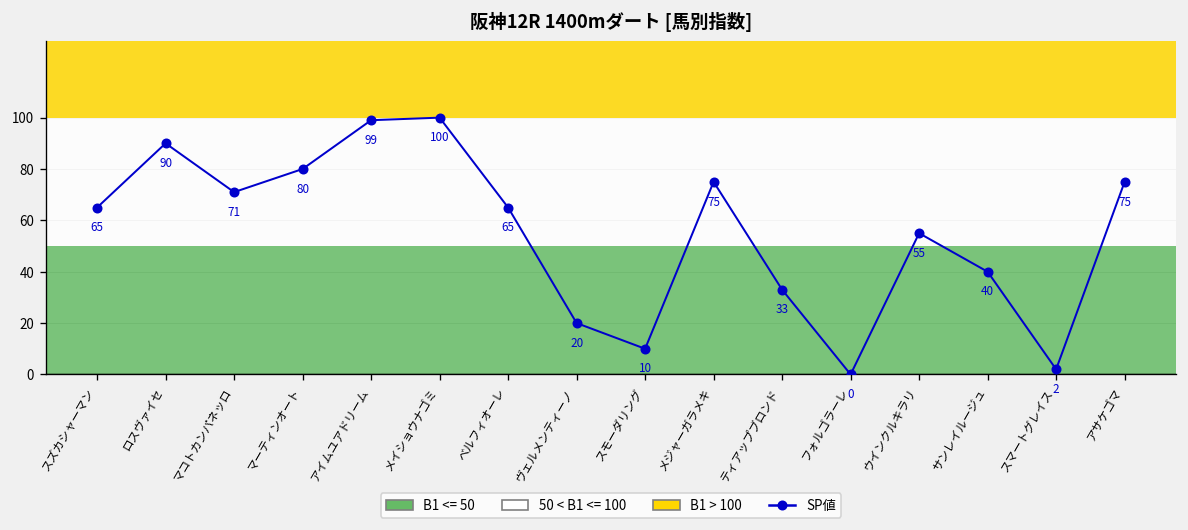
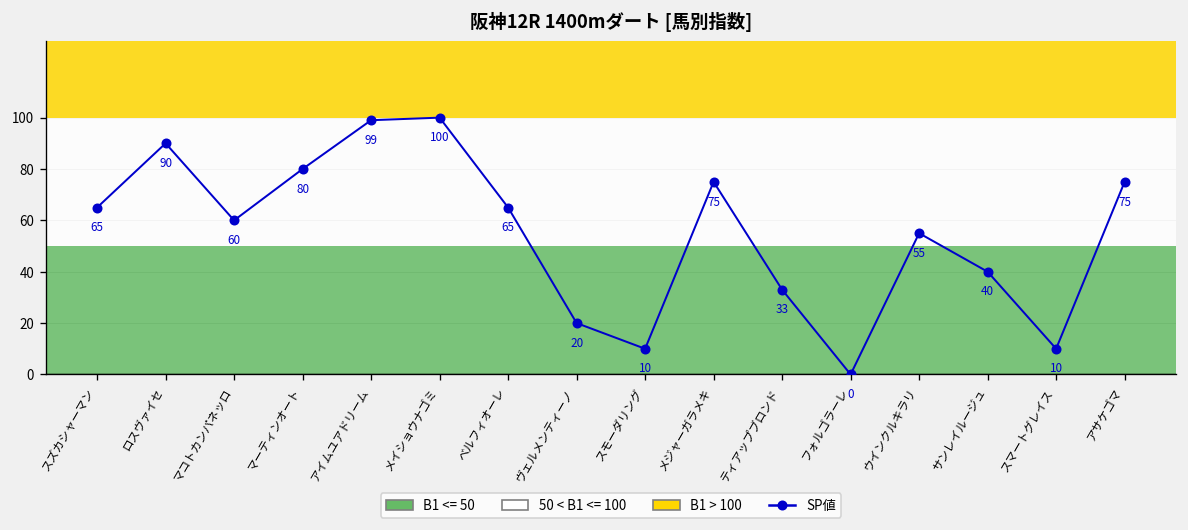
  {
    "スズカシャーマン": 65,
    "ロスヴァイセ": 90,
-   "マコトカンパネッロ": 71,
+   "マコトカンパネッロ": 60,
    "マーティンオート": 80,
    "アイムユアドリーム": 99,
    "メイショウナゴミ": 100,
    "ベルフィオーレ": 65,
    "ヴェルメンティーノ": 20,
    "スモーダリング": 10,
    "メジャーガラメキ": 75,
    "ティアップブロンド": 33,
    "フォルゴラーレ": 0,
    "ウインクルキラリ": 55,
    "サンレイルージュ": 40,
-   "スマートグレイス": 2,
+   "スマートグレイス": 10,
    "アサケゴマ": 75
  }
